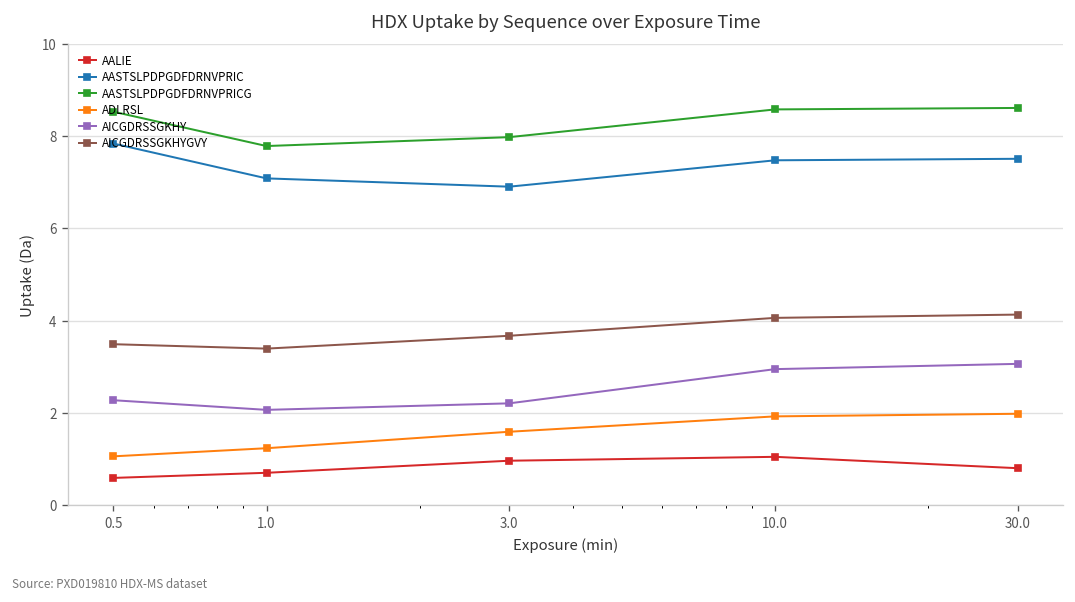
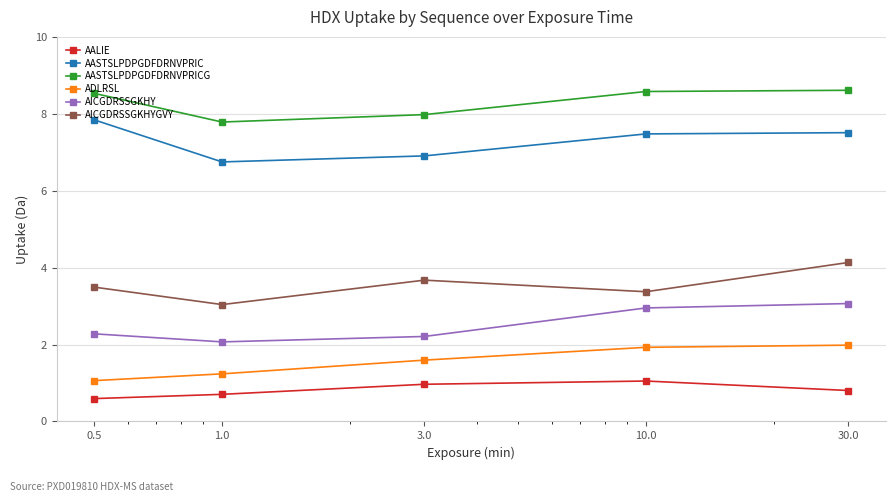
  {
    "AALIE": {
      "0.5": 0.6,
      "1.0": 0.7,
      "3.0": 1.0,
      "10.0": 1.1,
      "30.0": 0.8
    },
    "AASTSLPDPGDFDRNVPRIC": {
      "0.5": 7.8,
-     "1.0": 7.1,
+     "1.0": 6.7,
      "3.0": 6.9,
      "10.0": 7.5,
      "30.0": 7.5
    },
    "AASTSLPDPGDFDRNVPRICG": {
      "0.5": 8.5,
      "1.0": 7.8,
      "3.0": 8.0,
      "10.0": 8.6,
      "30.0": 8.6
    },
    "ADLRSL": {
      "0.5": 1.1,
      "1.0": 1.2,
      "3.0": 1.6,
      "10.0": 1.9,
      "30.0": 2.0
    },
    "AICGDRSSGKHY": {
      "0.5": 2.3,
      "1.0": 2.1,
      "3.0": 2.2,
      "10.0": 3.0,
      "30.0": 3.1
    },
    "AICGDRSSGKHYGVY": {
      "0.5": 3.5,
-     "1.0": 3.4,
+     "1.0": 3.0,
      "3.0": 3.7,
-     "10.0": 4.1,
+     "10.0": 3.4,
      "30.0": 4.1
    }
  }
